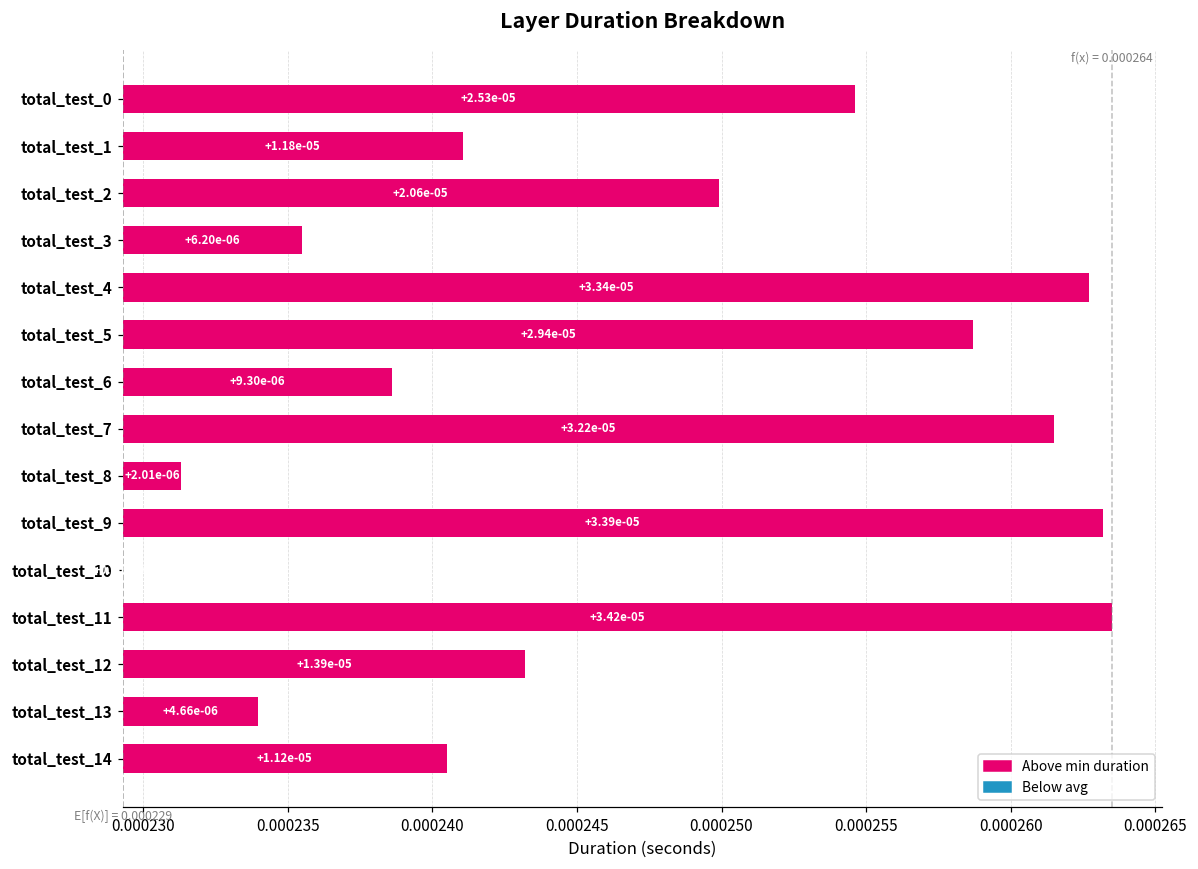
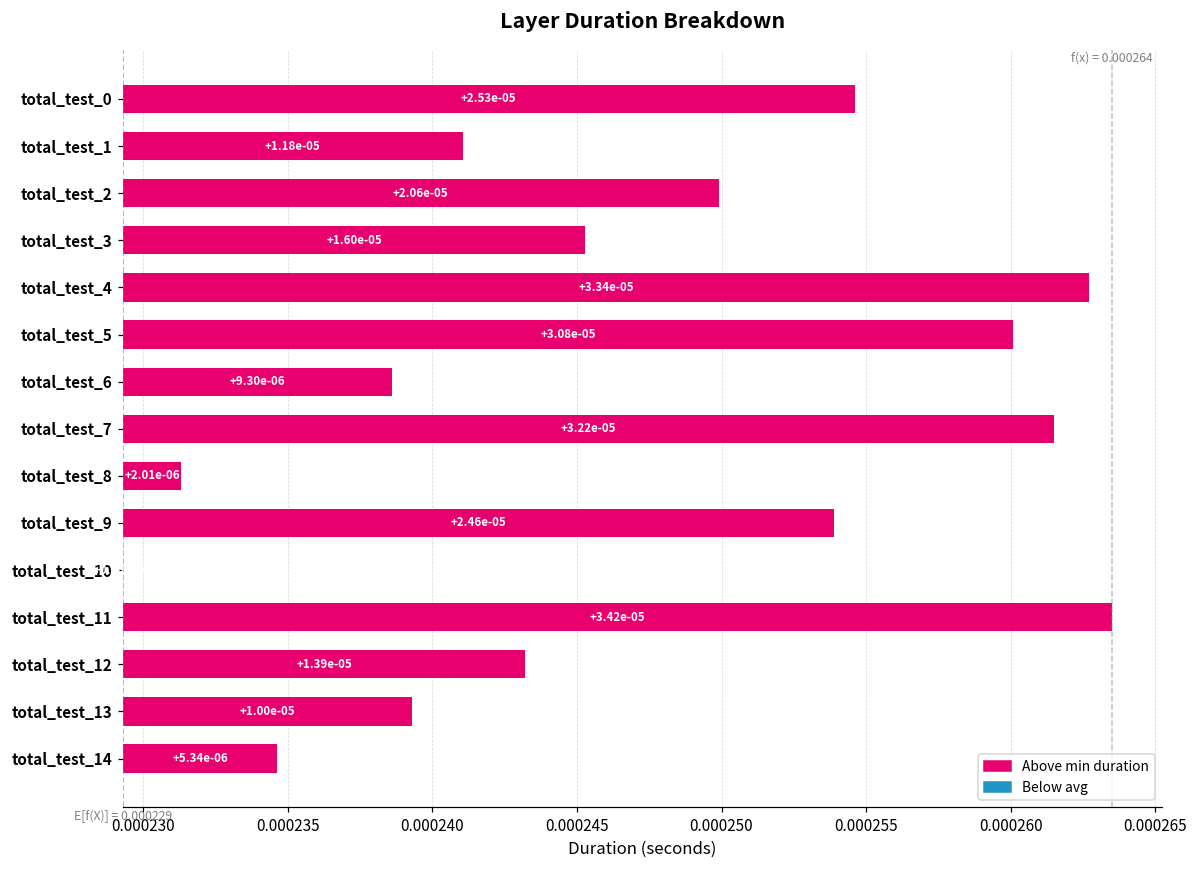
  {
    "total_test_0": "+2.53e-05",
    "total_test_1": "+1.18e-05",
    "total_test_2": "+2.06e-05",
-   "total_test_3": "+6.20e-06",
+   "total_test_3": "+1.60e-05",
    "total_test_4": "+3.34e-05",
-   "total_test_5": "+2.94e-05",
+   "total_test_5": "+3.08e-05",
    "total_test_6": "+9.30e-06",
    "total_test_7": "+3.22e-05",
    "total_test_8": "+2.01e-06",
-   "total_test_9": "+3.39e-05",
+   "total_test_9": "+2.46e-05",
    "total_test_11": "+3.42e-05",
    "total_test_12": "+1.39e-05",
-   "total_test_13": "+4.66e-06",
-   "total_test_14": "+1.12e-05"
+   "total_test_13": "+1.00e-05",
+   "total_test_14": "+5.34e-06"
  }
